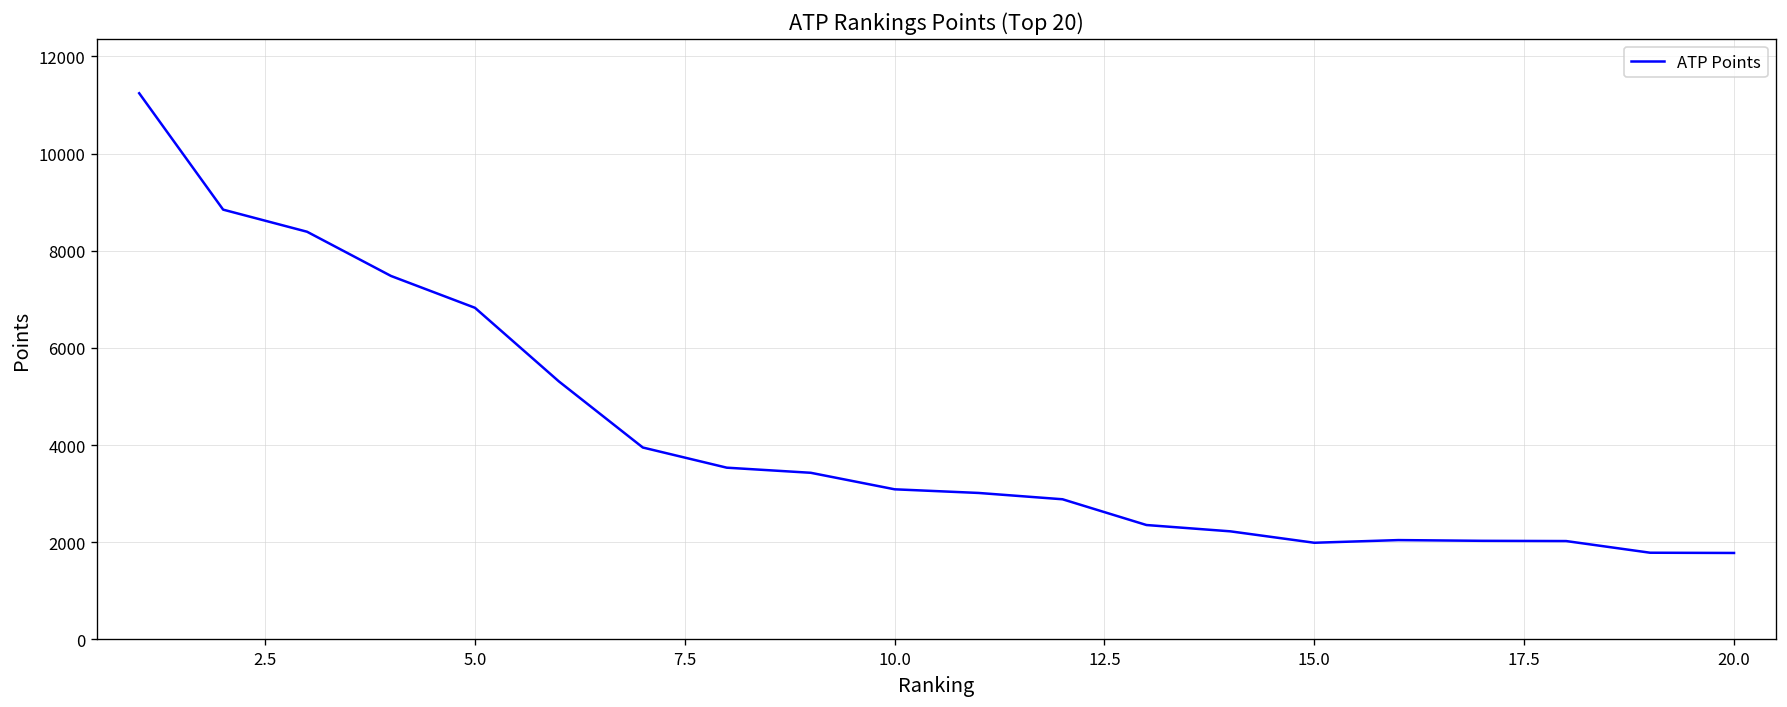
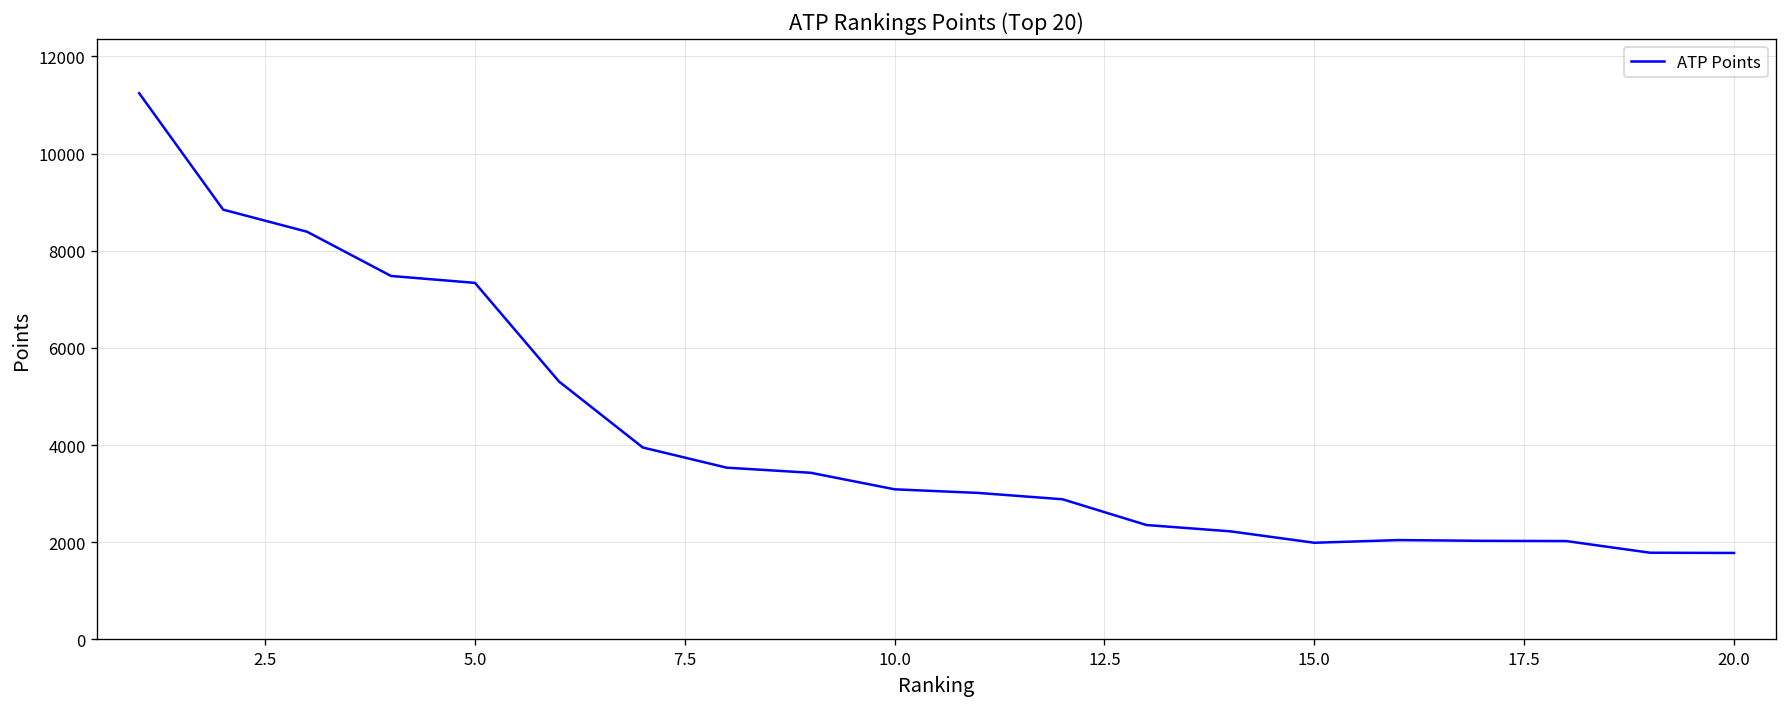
  {
-   "5.0": 6800,
+   "5.0": 7300,
    "10.0": 3100,
    "15.0": 2000,
    "20.0": 1800
  }
